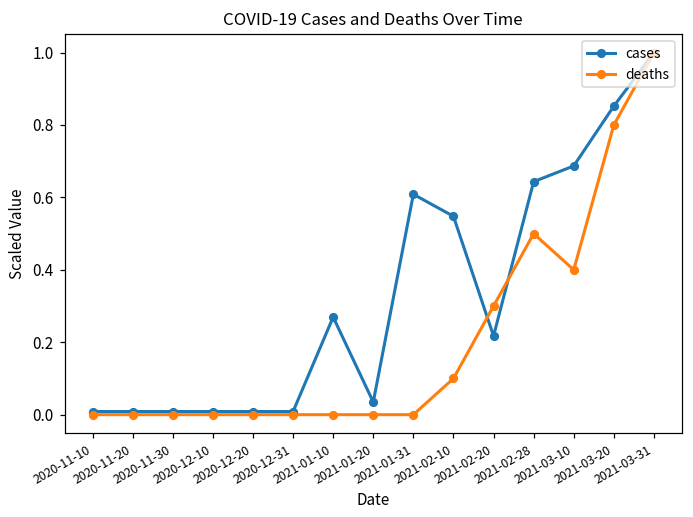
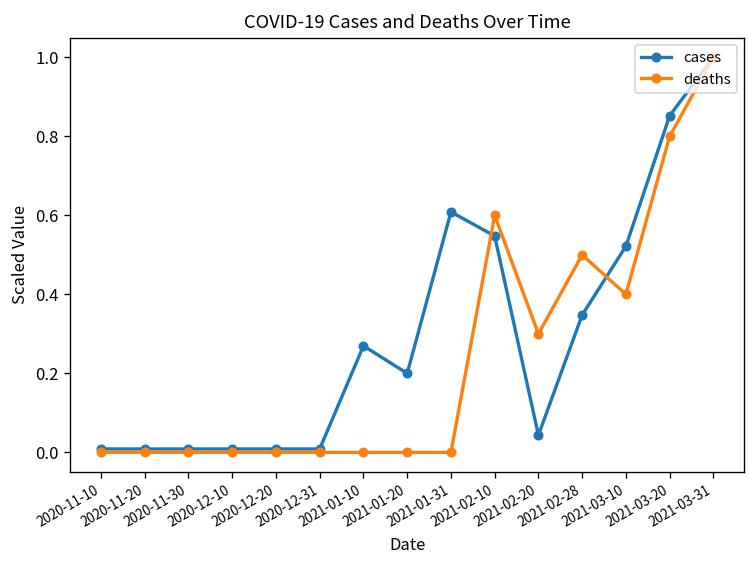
  {
    "cases": {
      "2020-11-10": 0.01,
      "2020-11-20": 0.01,
      "2020-11-30": 0.01,
      "2020-12-10": 0.01,
      "2020-12-20": 0.01,
      "2020-12-31": 0.01,
      "2021-01-10": 0.27,
-     "2021-01-20": 0.03,
+     "2021-01-20": 0.20,
      "2021-01-31": 0.61,
      "2021-02-10": 0.55,
-     "2021-02-20": 0.22,
-     "2021-02-28": 0.64,
-     "2021-03-10": 0.69,
+     "2021-02-20": 0.04,
+     "2021-02-28": 0.35,
+     "2021-03-10": 0.52,
      "2021-03-20": 0.85
    },
    "deaths": {
      "2020-11-10": 0.00,
      "2020-11-20": 0.00,
      "2020-11-30": 0.00,
      "2020-12-10": 0.00,
      "2020-12-20": 0.00,
      "2020-12-31": 0.00,
      "2021-01-10": 0.00,
      "2021-01-20": 0.00,
      "2021-01-31": 0.00,
-     "2021-02-10": 0.10,
+     "2021-02-10": 0.60,
      "2021-02-20": 0.30,
      "2021-02-28": 0.50,
      "2021-03-10": 0.40,
      "2021-03-20": 0.80
    }
  }
